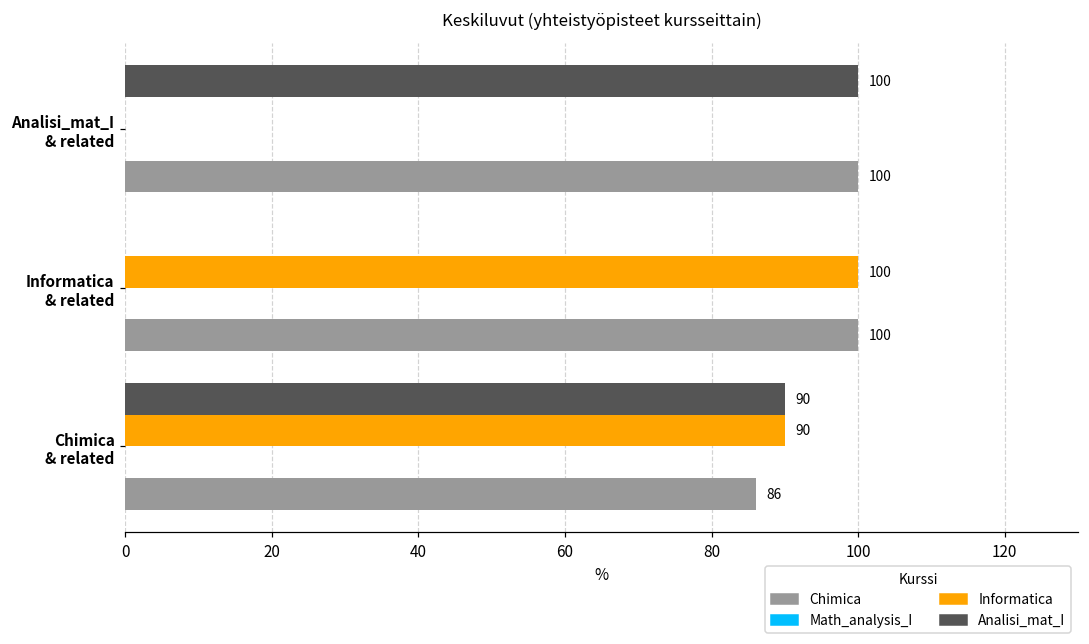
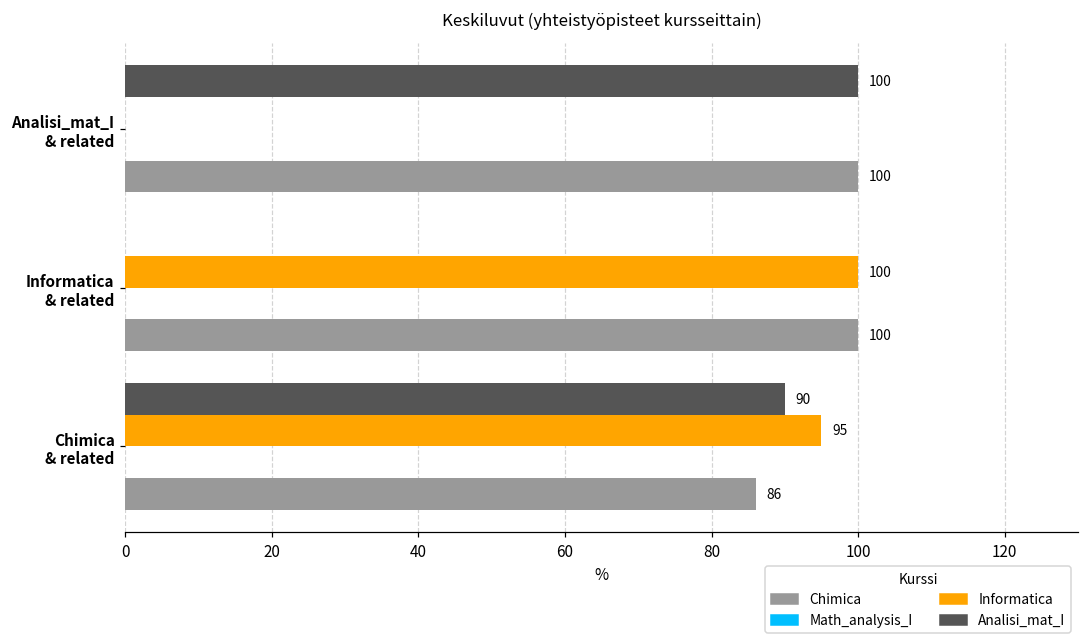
  {
    "Chimica": {
      "Analisi_mat_I & related": 100,
      "Informatica & related": 100,
      "Chimica & related": 86
    },
    "Math_analysis_I": {
      "Analisi_mat_I & related": 0,
      "Informatica & related": 0,
      "Chimica & related": 0
    },
    "Informatica": {
      "Informatica & related": 100,
-     "Chimica & related": 90
+     "Chimica & related": 95
    },
    "Analisi_mat_I": {
      "Analisi_mat_I & related": 100,
      "Chimica & related": 90
    }
  }
